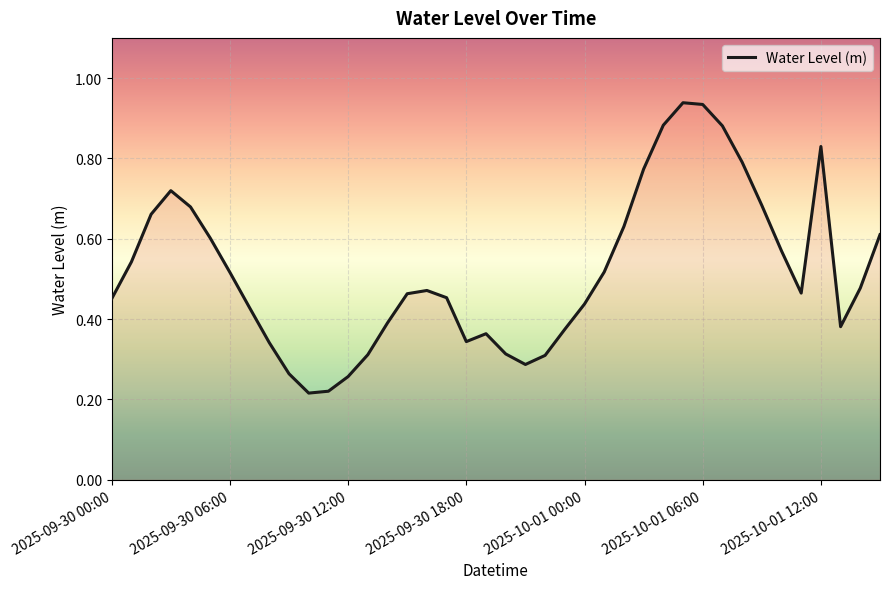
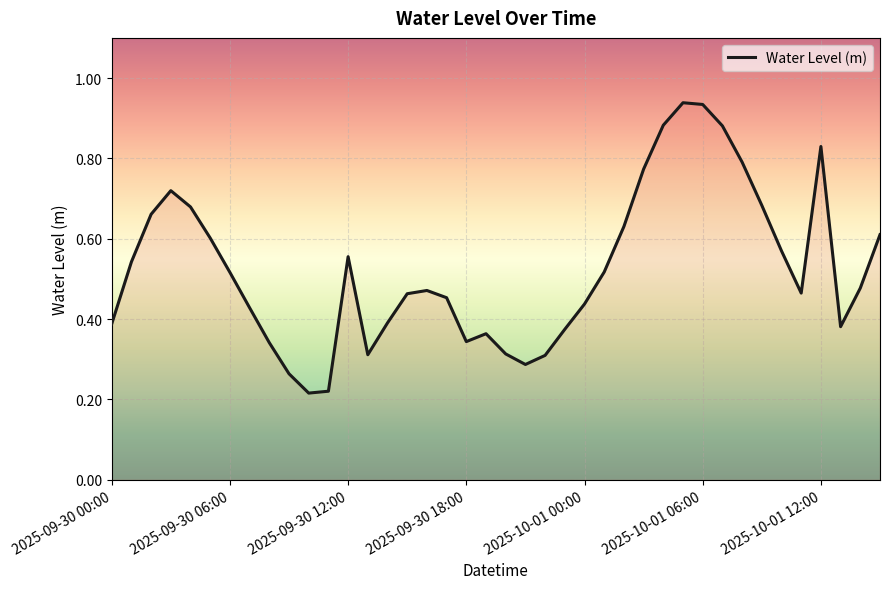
  {
-   "2025-09-30 00:00": 0.45,
+   "2025-09-30 00:00": 0.39,
    "2025-09-30 06:00": 0.52,
-   "2025-09-30 12:00": 0.26,
+   "2025-09-30 12:00": 0.56,
    "2025-09-30 18:00": 0.34,
    "2025-10-01 00:00": 0.44,
    "2025-10-01 06:00": 0.93,
    "2025-10-01 12:00": 0.83
  }
